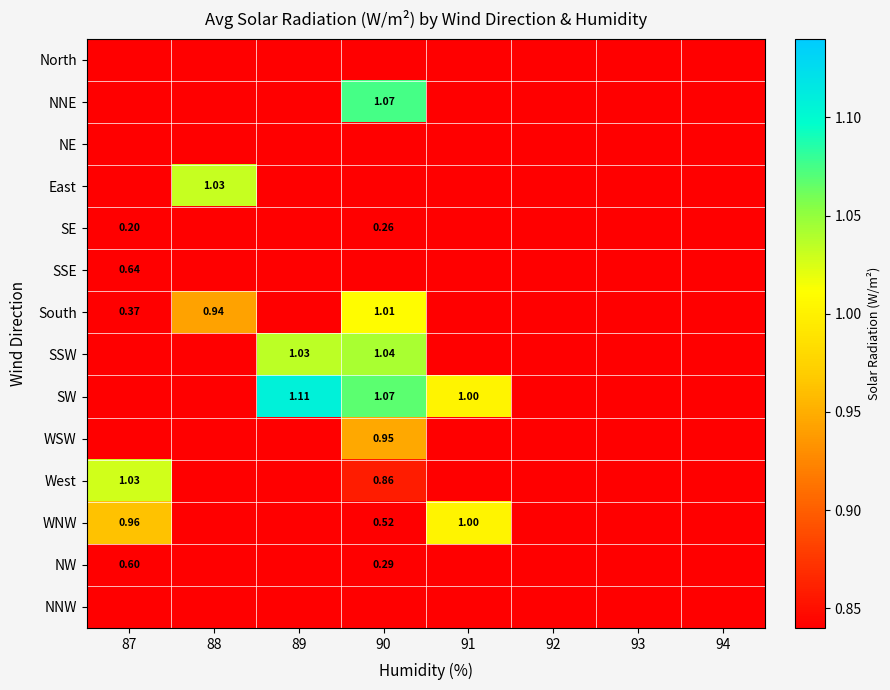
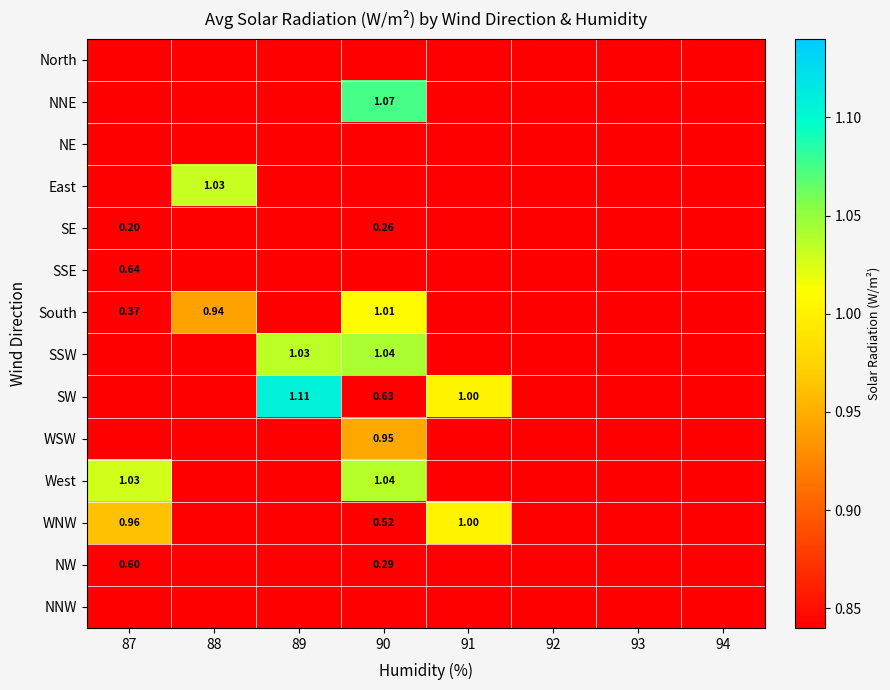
  {
    "NNE": {
      "90": 1.07
    },
    "East": {
      "88": 1.03
    },
    "SE": {
      "87": 0.20,
      "90": 0.26
    },
    "SSE": {
      "87": 0.64
    },
    "South": {
      "87": 0.37,
      "88": 0.94,
      "90": 1.01
    },
    "SSW": {
      "89": 1.03,
      "90": 1.04
    },
    "SW": {
      "89": 1.11,
-     "90": 1.07,
+     "90": 0.63,
      "91": 1.00
    },
    "WSW": {
      "90": 0.95
    },
    "West": {
      "87": 1.03,
-     "90": 0.86
+     "90": 1.04
    },
    "WNW": {
      "87": 0.96,
      "90": 0.52,
      "91": 1.00
    },
    "NW": {
      "87": 0.60,
      "90": 0.29
    }
  }
